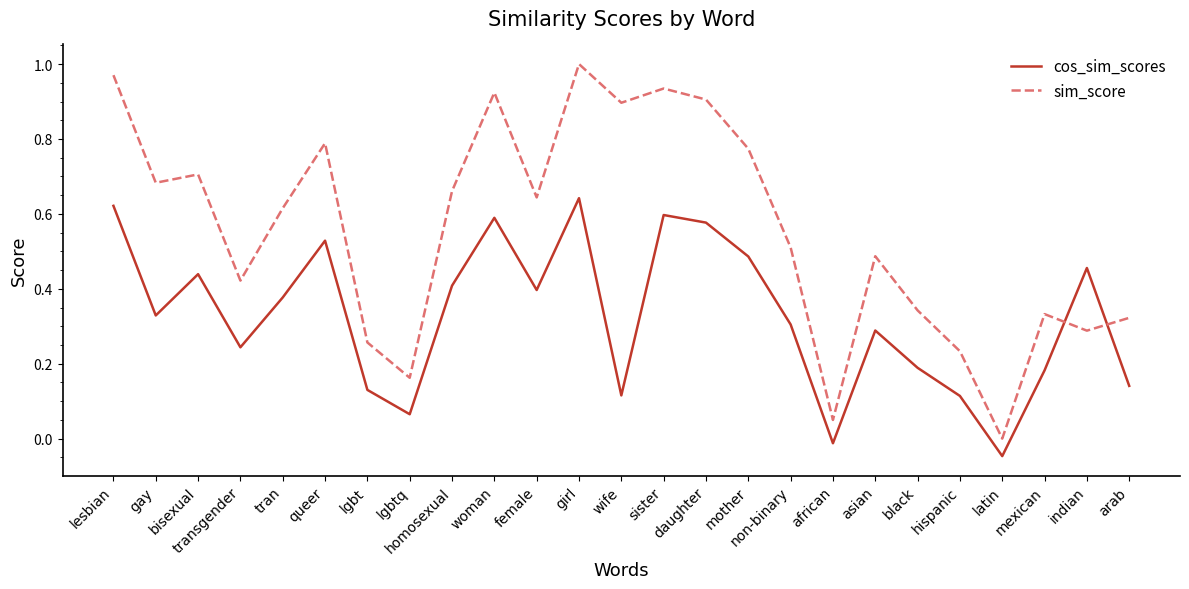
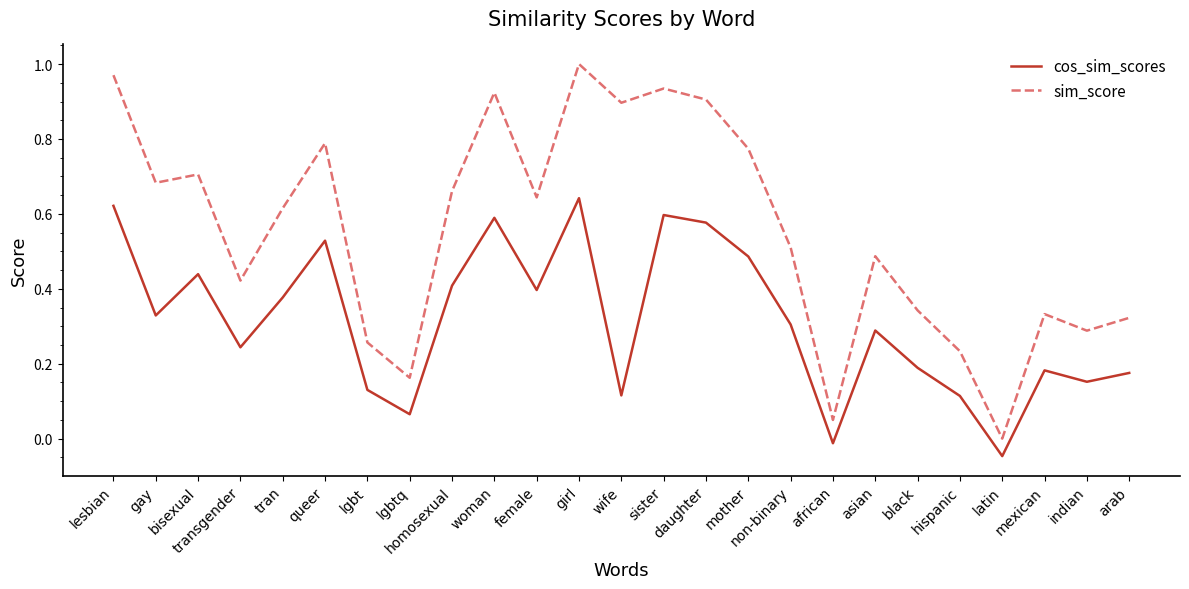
  {
    "cos_sim_scores": {
      "lesbian": 0.62,
      "gay": 0.33,
      "bisexual": 0.44,
      "transgender": 0.24,
      "tran": 0.38,
      "queer": 0.53,
      "lgbt": 0.13,
      "lgbtq": 0.07,
      "homosexual": 0.41,
      "woman": 0.59,
      "female": 0.40,
      "girl": 0.64,
      "wife": 0.12,
      "sister": 0.60,
      "daughter": 0.58,
      "mother": 0.49,
      "non-binary": 0.30,
      "african": -0.01,
      "asian": 0.29,
      "black": 0.19,
      "hispanic": 0.11,
      "latin": -0.05,
      "mexican": 0.18,
-     "indian": 0.46,
-     "arab": 0.14
+     "indian": 0.15,
+     "arab": 0.18
    },
    "sim_score": {
      "lesbian": 0.97,
      "gay": 0.68,
      "bisexual": 0.71,
      "transgender": 0.42,
      "tran": 0.62,
      "queer": 0.79,
      "lgbt": 0.26,
      "lgbtq": 0.16,
      "homosexual": 0.66,
      "woman": 0.92,
      "female": 0.64,
      "girl": 1.00,
      "wife": 0.90,
      "sister": 0.93,
      "daughter": 0.91,
      "mother": 0.77,
      "non-binary": 0.51,
      "african": 0.05,
      "asian": 0.49,
      "black": 0.34,
      "hispanic": 0.23,
      "latin": 0.00,
      "mexican": 0.33,
      "indian": 0.29,
      "arab": 0.32
    }
  }
